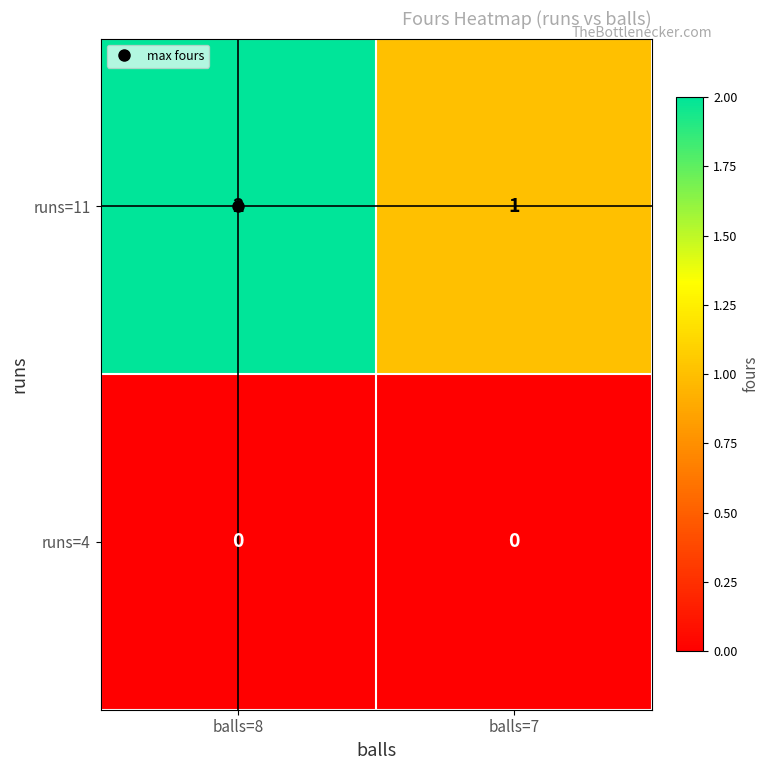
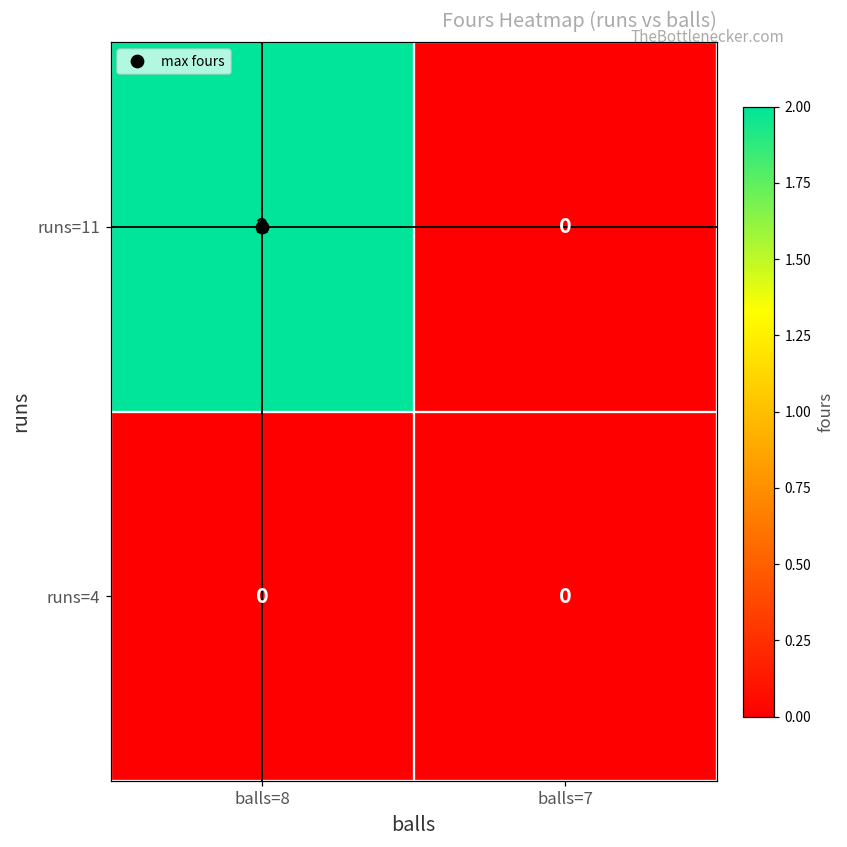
  {
    "runs=11": {
-     "balls=7": 1
+     "balls=7": 0
    },
    "runs=4": {
      "balls=8": 0,
      "balls=7": 0
    }
  }
